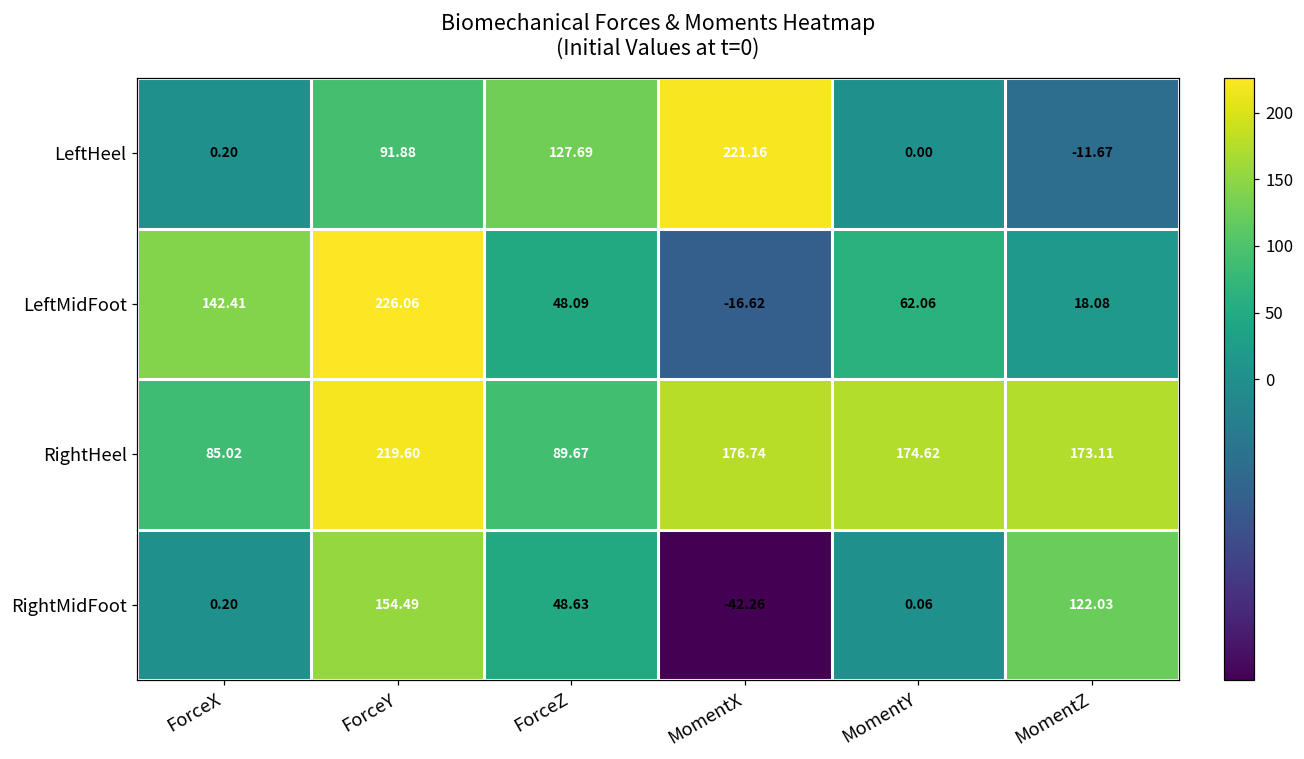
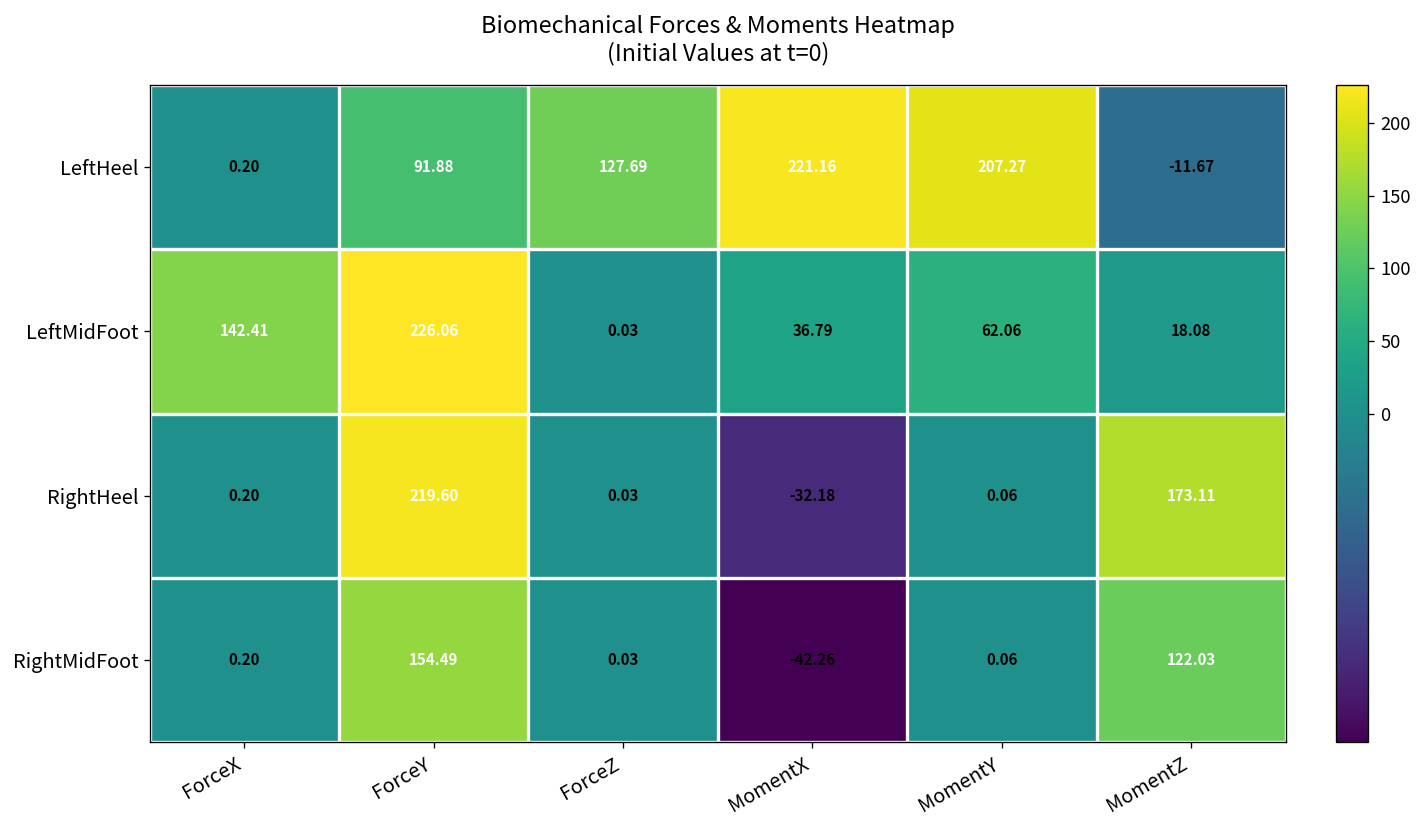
  {
    "LeftHeel": {
      "ForceX": 0.20,
      "ForceY": 91.88,
      "ForceZ": 127.69,
      "MomentX": 221.16,
-     "MomentY": 0.00,
+     "MomentY": 207.27,
      "MomentZ": -11.67
    },
    "LeftMidFoot": {
      "ForceX": 142.41,
      "ForceY": 226.06,
-     "ForceZ": 48.09,
-     "MomentX": -16.62,
+     "ForceZ": 0.03,
+     "MomentX": 36.79,
      "MomentY": 62.06,
      "MomentZ": 18.08
    },
    "RightHeel": {
-     "ForceX": 85.02,
+     "ForceX": 0.20,
      "ForceY": 219.60,
-     "ForceZ": 89.67,
-     "MomentX": 176.74,
-     "MomentY": 174.62,
+     "ForceZ": 0.03,
+     "MomentX": -32.18,
+     "MomentY": 0.06,
      "MomentZ": 173.11
    },
    "RightMidFoot": {
      "ForceX": 0.20,
      "ForceY": 154.49,
-     "ForceZ": 48.63,
+     "ForceZ": 0.03,
      "MomentX": -42.26,
      "MomentY": 0.06,
      "MomentZ": 122.03
    }
  }
